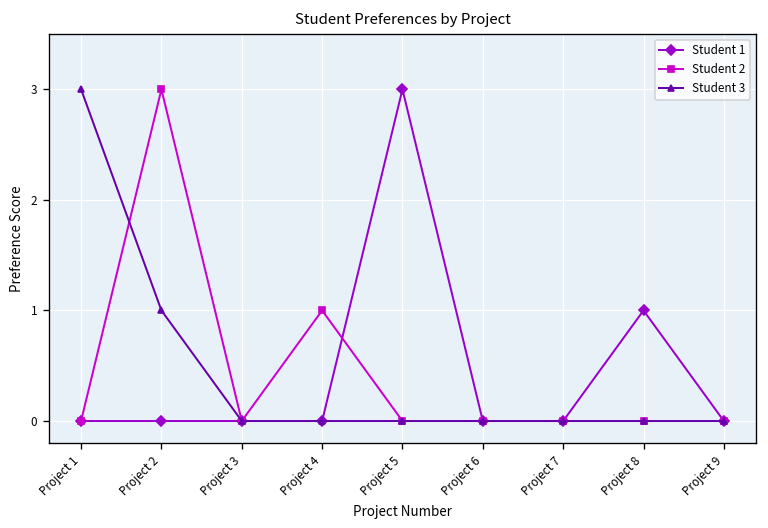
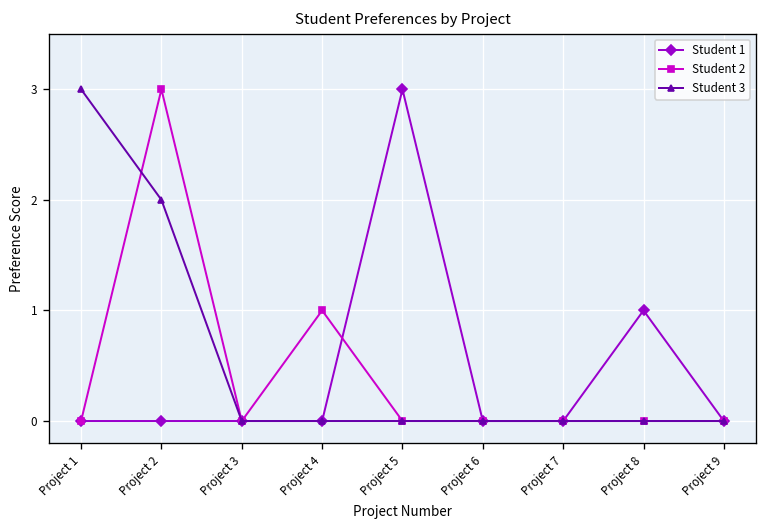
  {
    "Student 3": {
      "Project 1": 3,
-     "Project 2": 1
+     "Project 2": 2
    }
  }
